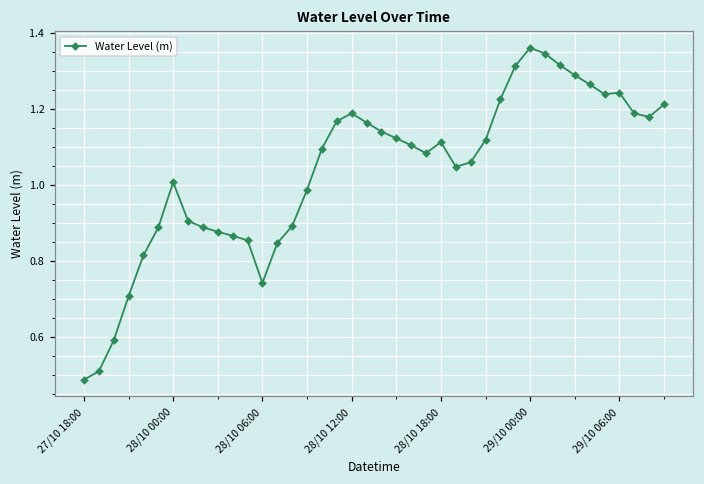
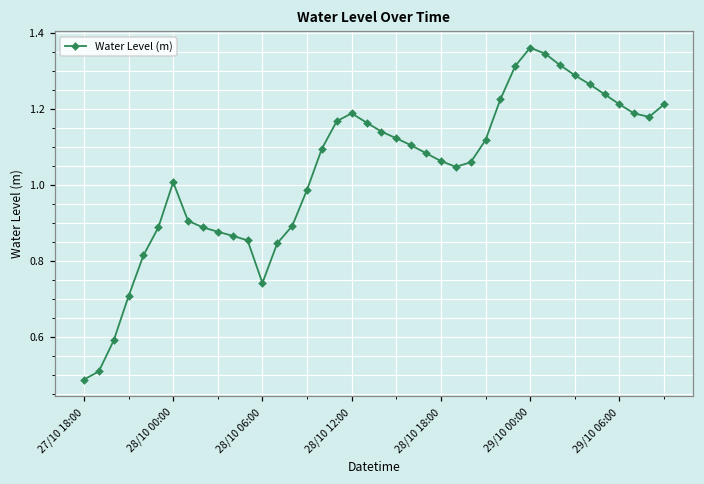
  {
    "27/10 18:00": 0.49,
    "28/10 00:00": 1.01,
    "28/10 06:00": 0.74,
    "28/10 12:00": 1.19,
-   "28/10 18:00": 1.11,
+   "28/10 18:00": 1.06,
    "29/10 00:00": 1.36,
-   "29/10 06:00": 1.24
+   "29/10 06:00": 1.21
  }
